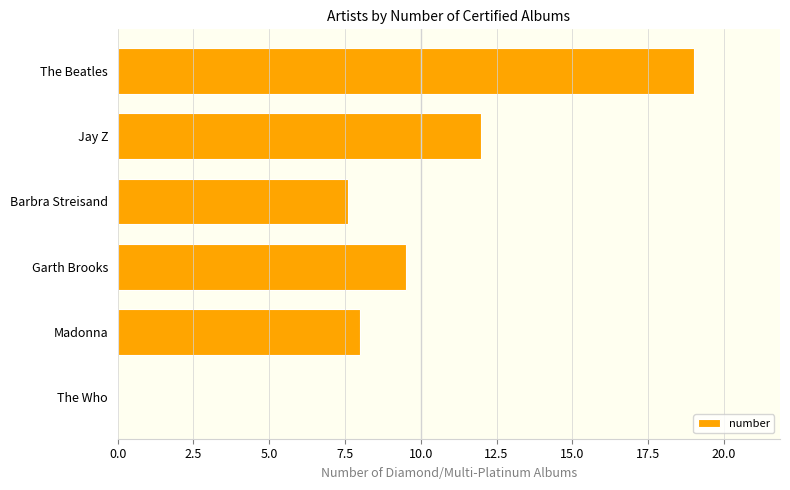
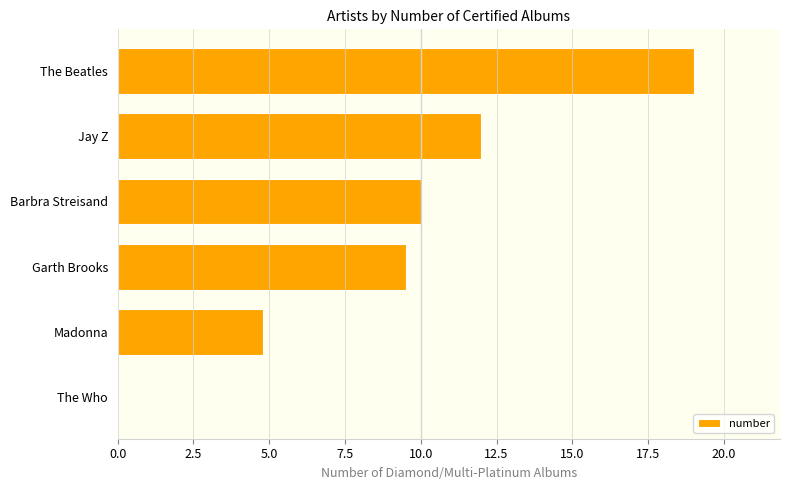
  {
    "The Beatles": 19.0,
    "Jay Z": 12.0,
-   "Barbra Streisand": 7.6,
+   "Barbra Streisand": 10.0,
    "Garth Brooks": 9.5,
-   "Madonna": 8.0,
+   "Madonna": 4.8,
    "The Who": 0.0
  }
